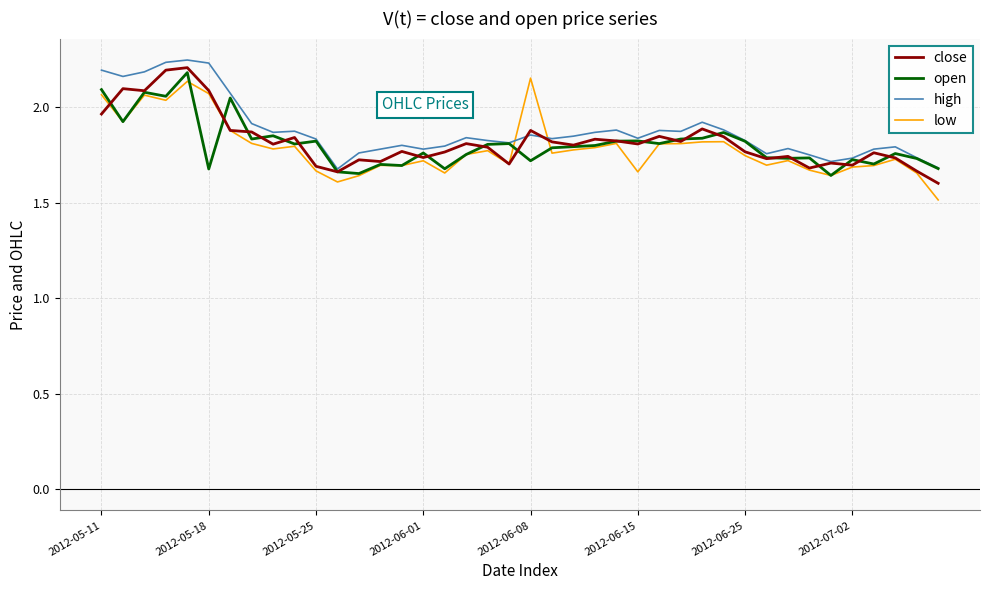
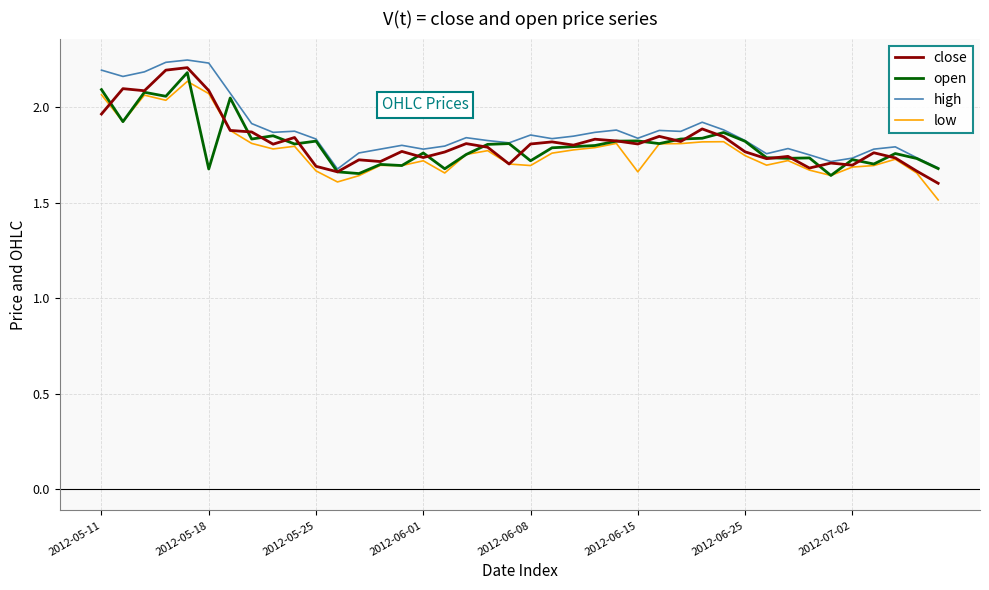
  {
    "close": {
      "2012-05-11": 1.97,
      "2012-05-18": 2.09,
      "2012-05-25": 1.69,
      "2012-06-01": 1.74,
-     "2012-06-08": 1.88,
+     "2012-06-08": 1.81,
      "2012-06-15": 1.81,
      "2012-06-25": 1.77
    },
    "open": {
      "2012-05-11": 2.09,
      "2012-05-18": 1.68,
      "2012-06-01": 1.76,
      "2012-06-08": 1.72,
      "2012-06-15": 1.82
    },
    "high": {
      "2012-05-11": 2.20,
      "2012-05-18": 2.23,
      "2012-06-01": 1.78,
      "2012-06-08": 1.86,
      "2012-06-15": 1.84
    },
    "low": {
      "2012-05-11": 2.07,
      "2012-05-18": 2.07,
      "2012-05-25": 1.67,
      "2012-06-01": 1.72,
-     "2012-06-08": 2.15,
+     "2012-06-08": 1.70,
      "2012-06-15": 1.66,
      "2012-06-25": 1.75
    }
  }
